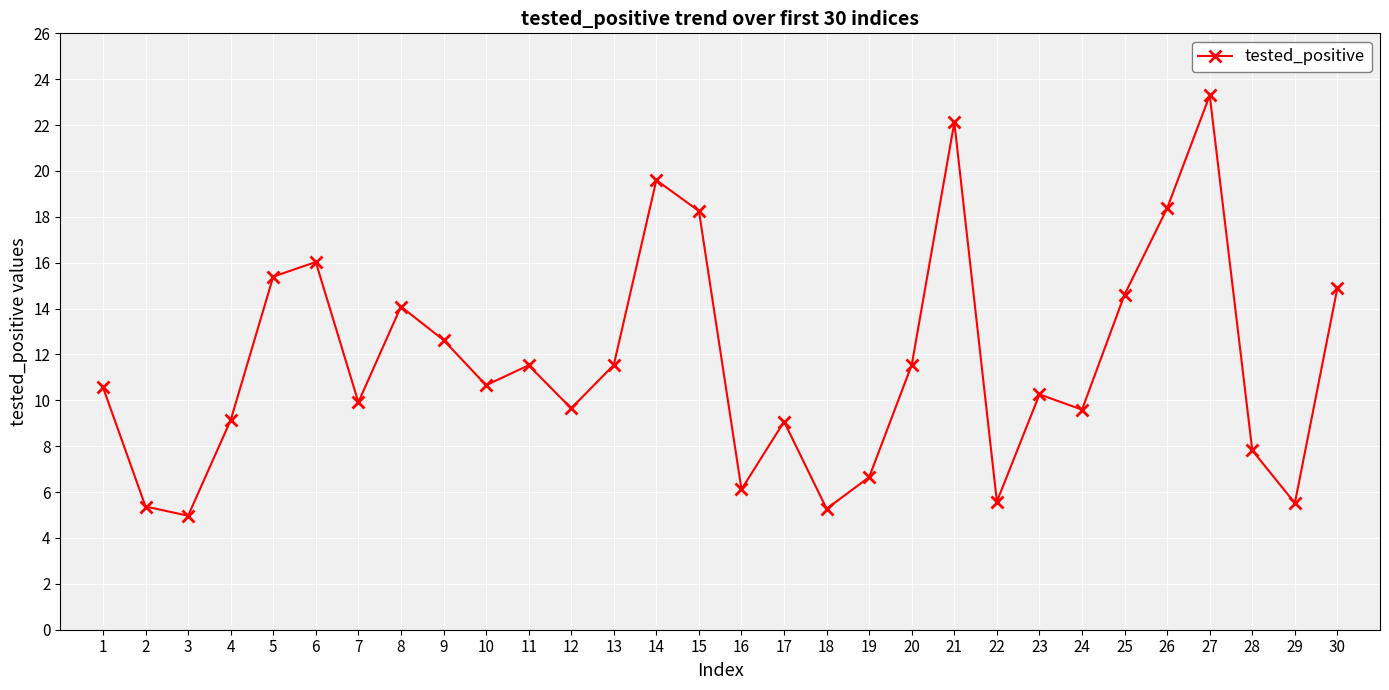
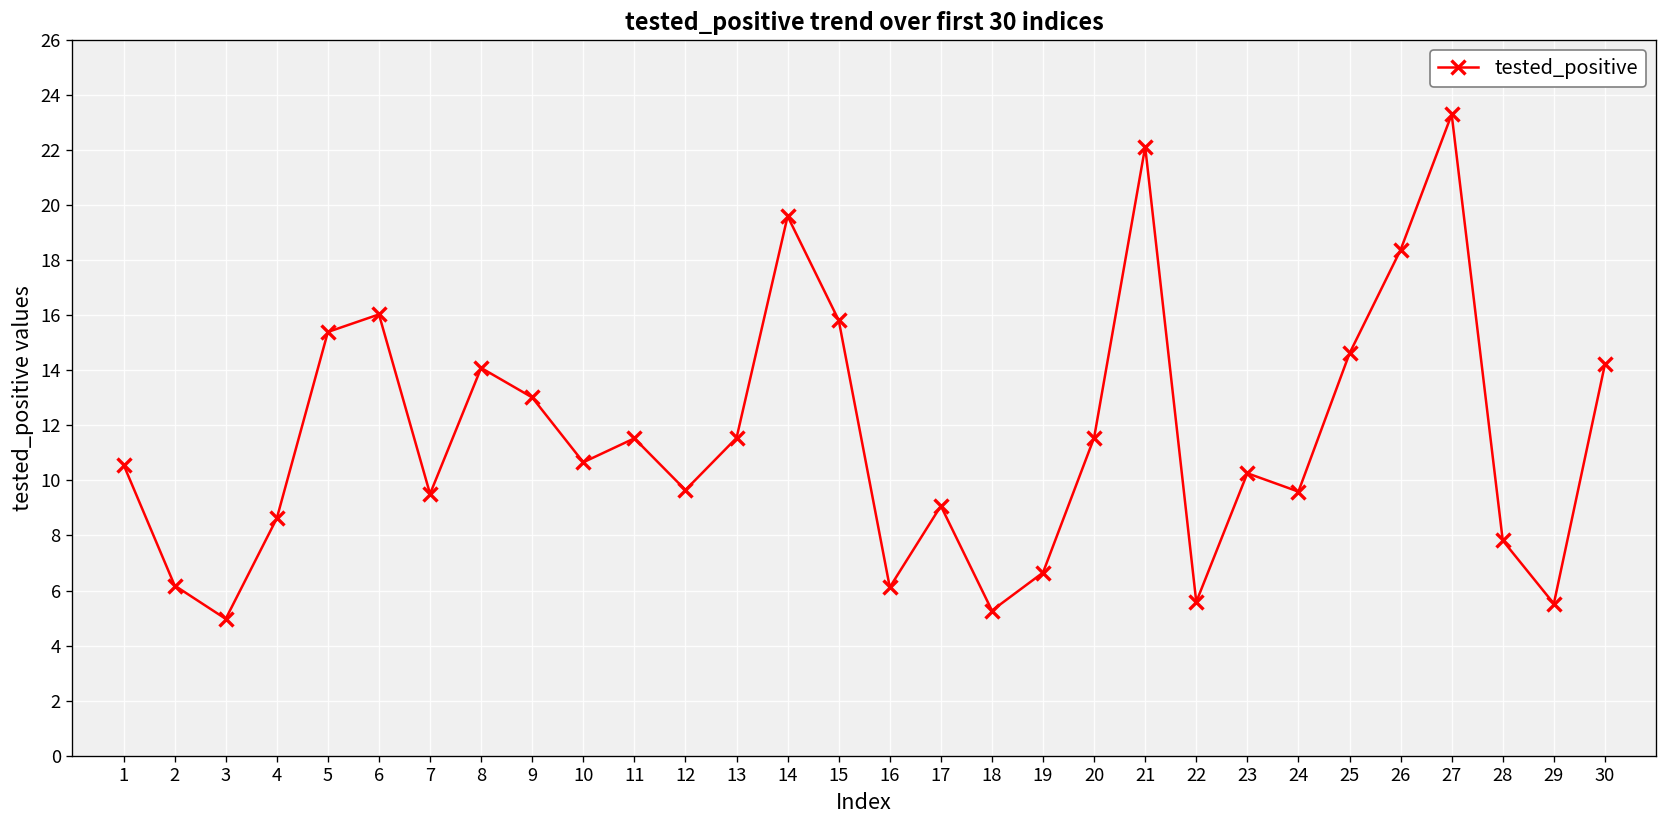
  {
    "1": 10.6,
-   "2": 5.4,
+   "2": 6.2,
    "3": 5.0,
-   "4": 9.1,
+   "4": 8.6,
    "5": 15.4,
    "6": 16.0,
-   "7": 9.9,
+   "7": 9.5,
    "8": 14.1,
-   "9": 12.6,
+   "9": 13.0,
    "10": 10.7,
    "11": 11.5,
    "12": 9.7,
    "13": 11.5,
    "14": 19.6,
-   "15": 18.3,
+   "15": 15.8,
    "16": 6.1,
    "17": 9.1,
    "18": 5.3,
    "19": 6.7,
    "20": 11.5,
    "21": 22.1,
    "22": 5.6,
    "23": 10.3,
    "24": 9.6,
    "25": 14.6,
    "26": 18.4,
    "27": 23.3,
    "28": 7.8,
    "29": 5.5,
-   "30": 14.9
+   "30": 14.2
  }
